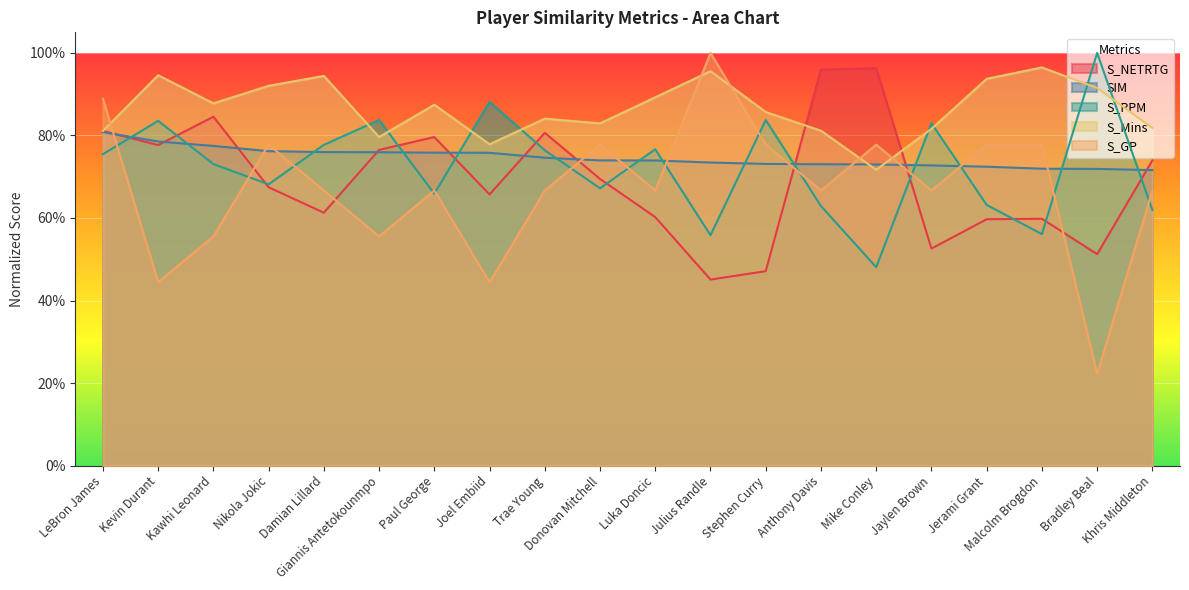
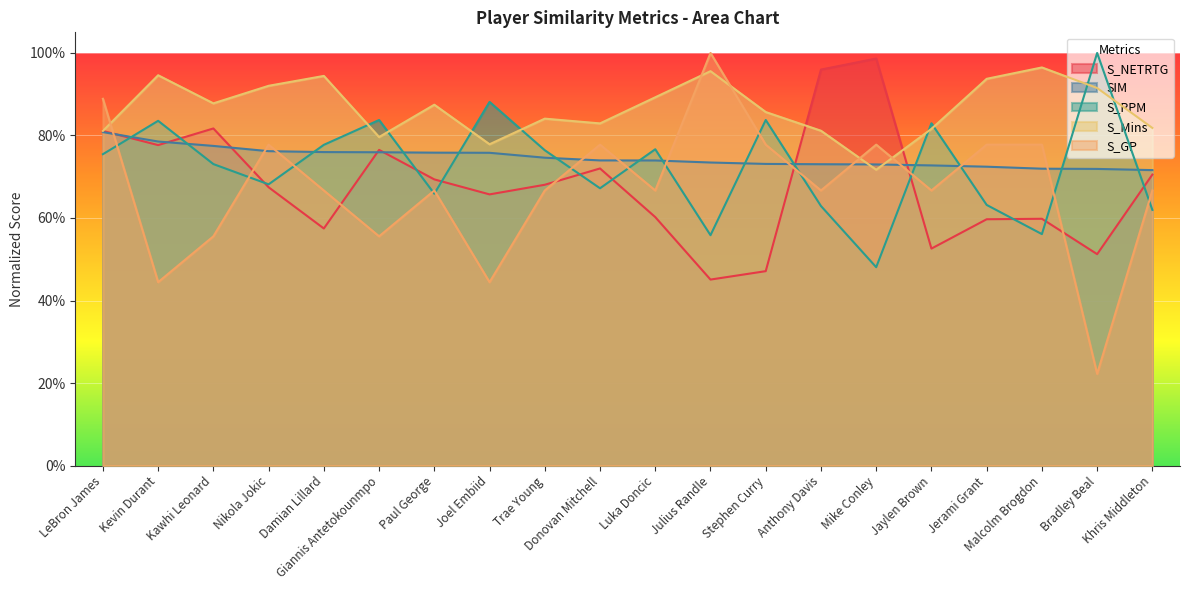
  {
    "S_NETRTG": {
      "Kevin Durant": "78%",
-     "Kawhi Leonard": "85%",
+     "Kawhi Leonard": "82%",
      "Nikola Jokic": "67%",
-     "Damian Lillard": "61%",
-     "Paul George": "80%",
+     "Damian Lillard": "57%",
+     "Paul George": "69%",
      "Joel Embiid": "66%",
-     "Trae Young": "81%",
-     "Donovan Mitchell": "69%",
+     "Trae Young": "68%",
+     "Donovan Mitchell": "72%",
      "Luka Doncic": "60%",
      "Julius Randle": "45%",
      "Stephen Curry": "47%",
      "Anthony Davis": "96%",
-     "Mike Conley": "96%",
+     "Mike Conley": "99%",
      "Jaylen Brown": "53%",
      "Jerami Grant": "60%",
      "Malcolm Brogdon": "60%",
      "Bradley Beal": "51%",
-     "Khris Middleton": "74%"
+     "Khris Middleton": "71%"
    }
  }
